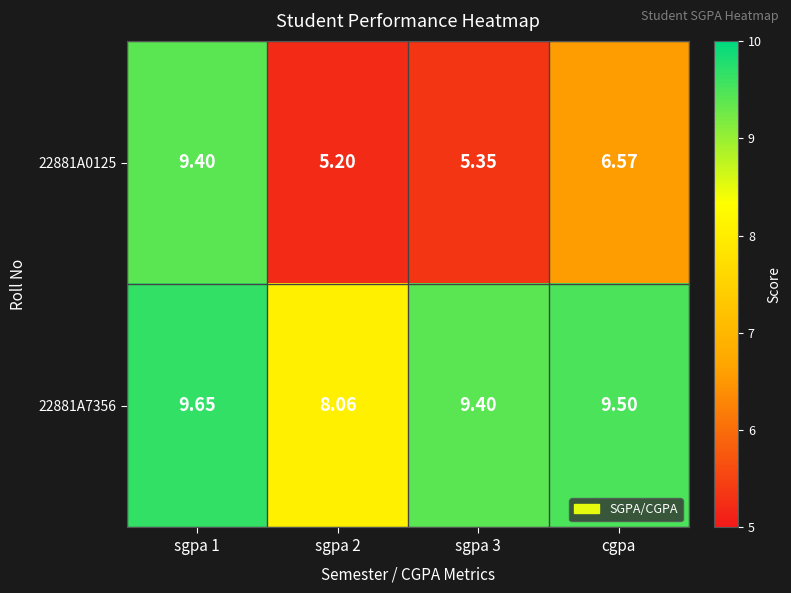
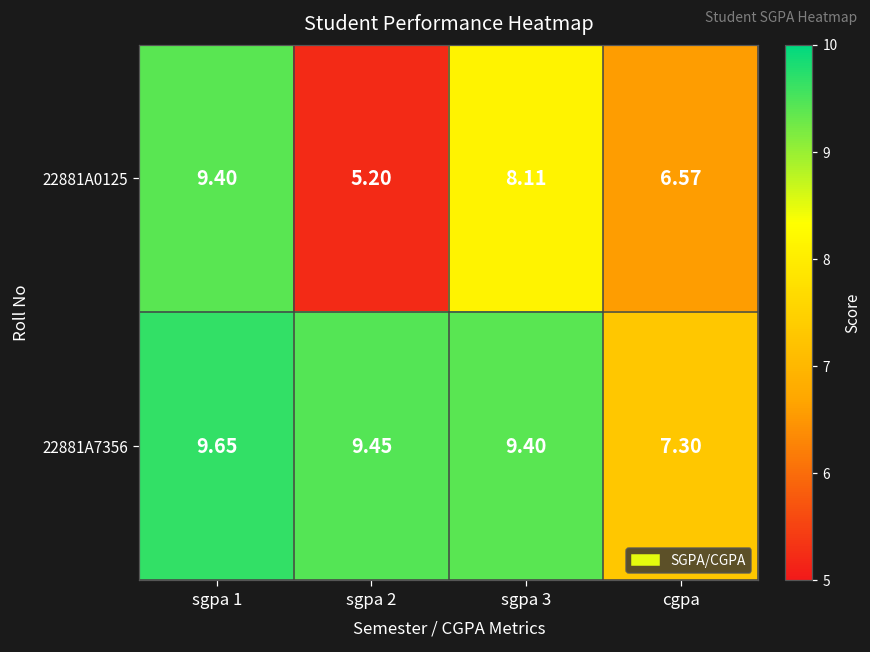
  {
    "22881A0125": {
      "sgpa 1": 9.40,
      "sgpa 2": 5.20,
-     "sgpa 3": 5.35,
+     "sgpa 3": 8.11,
      "cgpa": 6.57
    },
    "22881A7356": {
      "sgpa 1": 9.65,
-     "sgpa 2": 8.06,
+     "sgpa 2": 9.45,
      "sgpa 3": 9.40,
-     "cgpa": 9.50
+     "cgpa": 7.30
    }
  }
